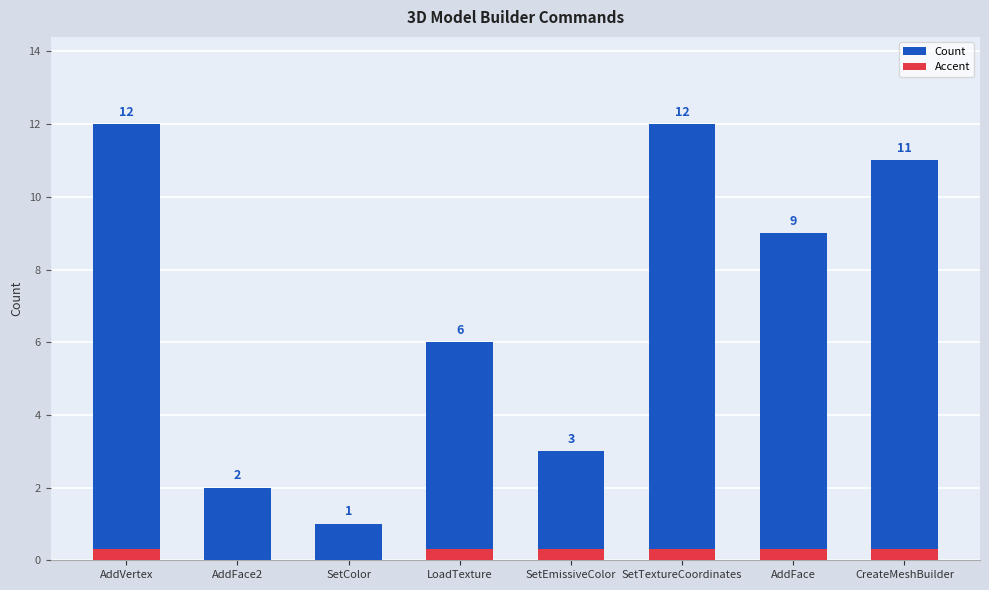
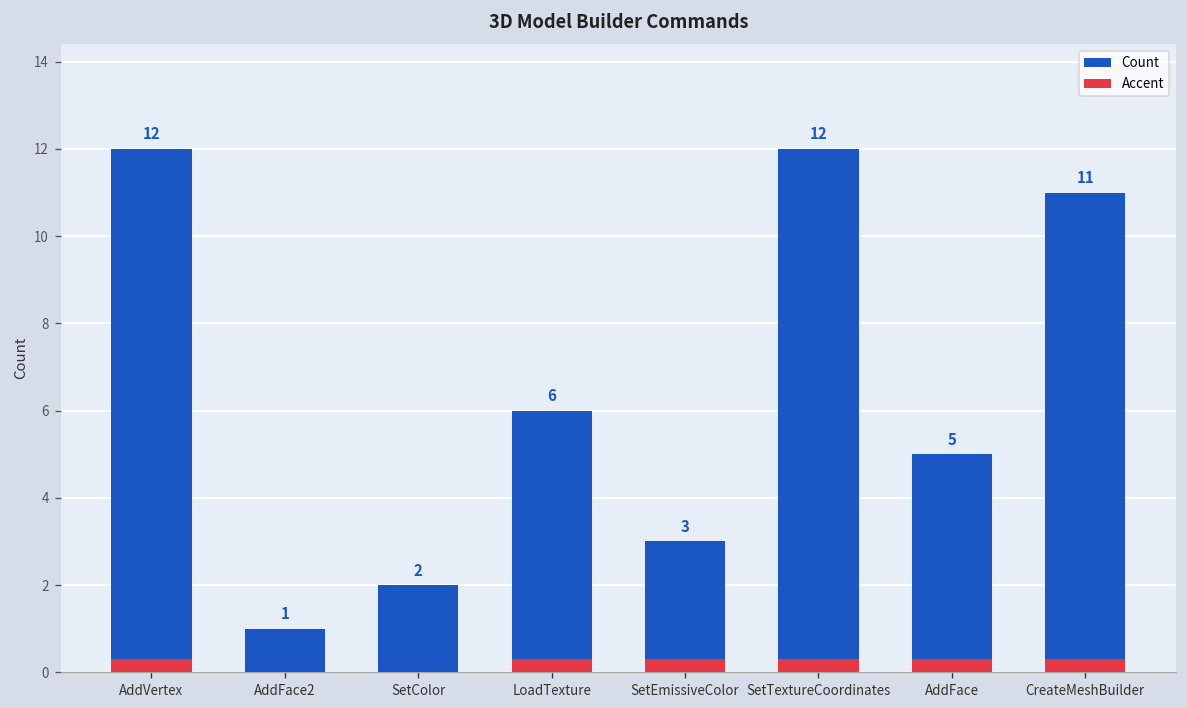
  {
    "Count": {
      "AddVertex": 12,
-     "AddFace2": 2,
-     "SetColor": 1,
+     "AddFace2": 1,
+     "SetColor": 2,
      "LoadTexture": 6,
      "SetEmissiveColor": 3,
      "SetTextureCoordinates": 12,
-     "AddFace": 9,
+     "AddFace": 5,
      "CreateMeshBuilder": 11
    },
    "Accent": {
      "AddFace2": 0.0,
      "SetColor": 0.0
    }
  }
